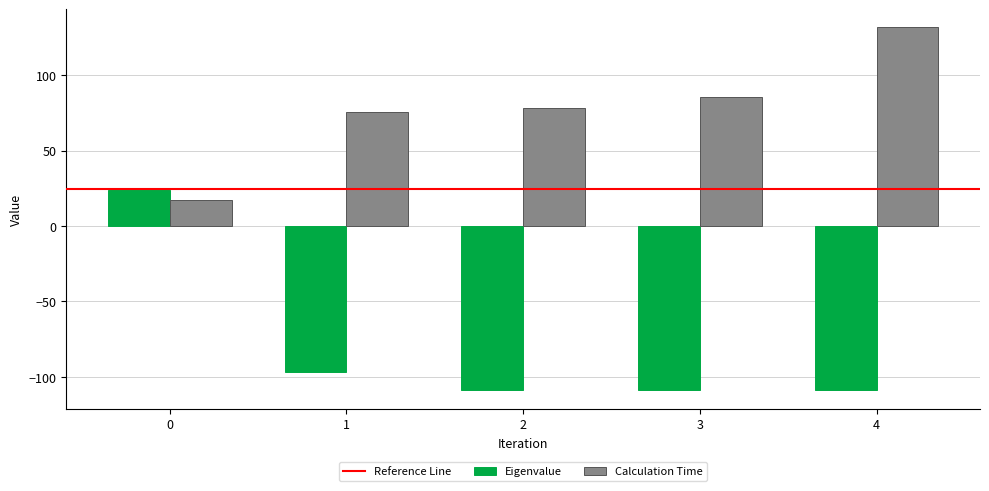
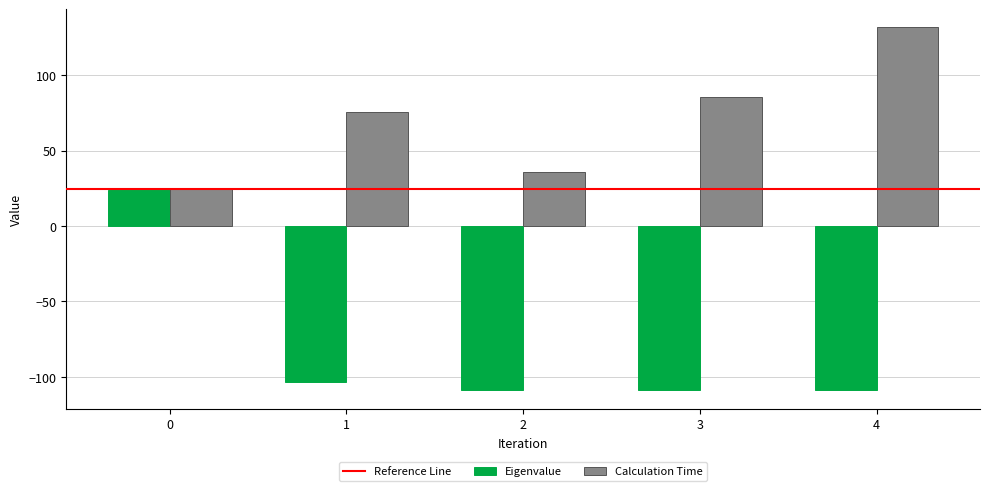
  {
    "Eigenvalue": {
      "0": 24,
-     "1": -97,
+     "1": -103,
      "2": -109,
      "3": -109,
      "4": -109
    },
    "Calculation Time": {
-     "0": 17,
+     "0": 24,
      "1": 75,
-     "2": 78,
+     "2": 36,
      "3": 85,
      "4": 132
    }
  }
